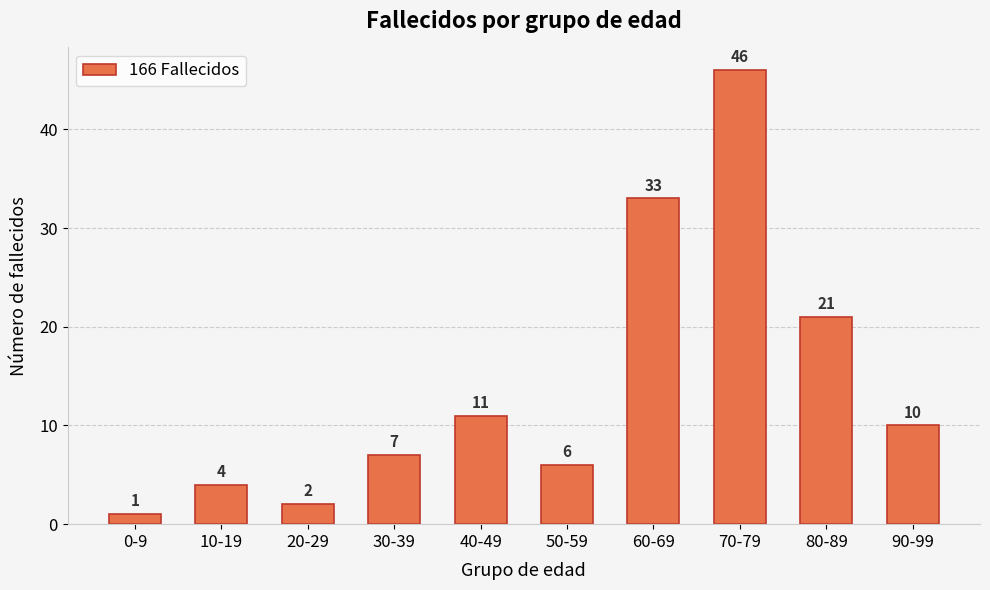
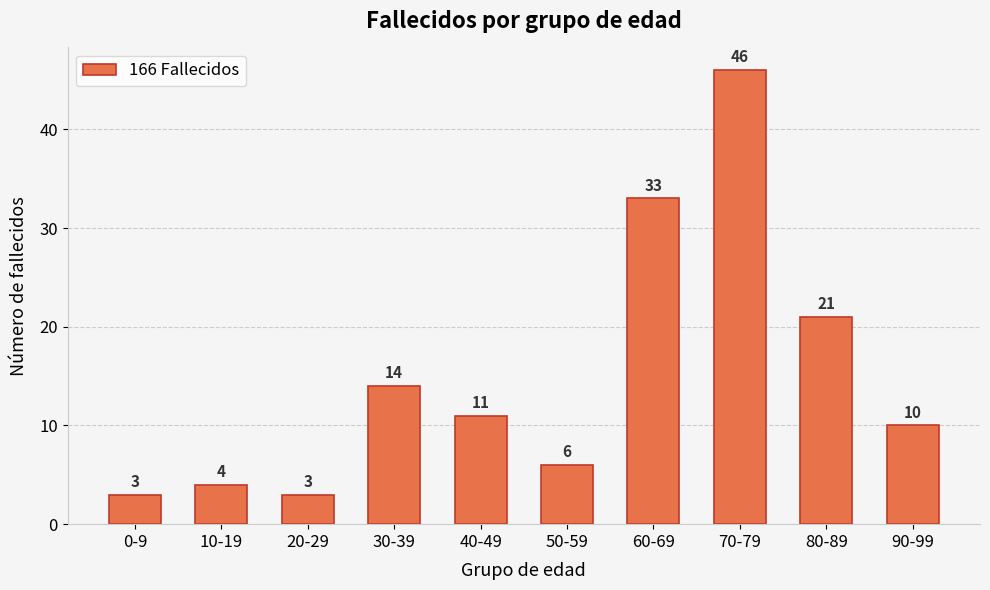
  {
-   "0-9": 1,
+   "0-9": 3,
    "10-19": 4,
-   "20-29": 2,
-   "30-39": 7,
+   "20-29": 3,
+   "30-39": 14,
    "40-49": 11,
    "50-59": 6,
    "60-69": 33,
    "70-79": 46,
    "80-89": 21,
    "90-99": 10
  }
